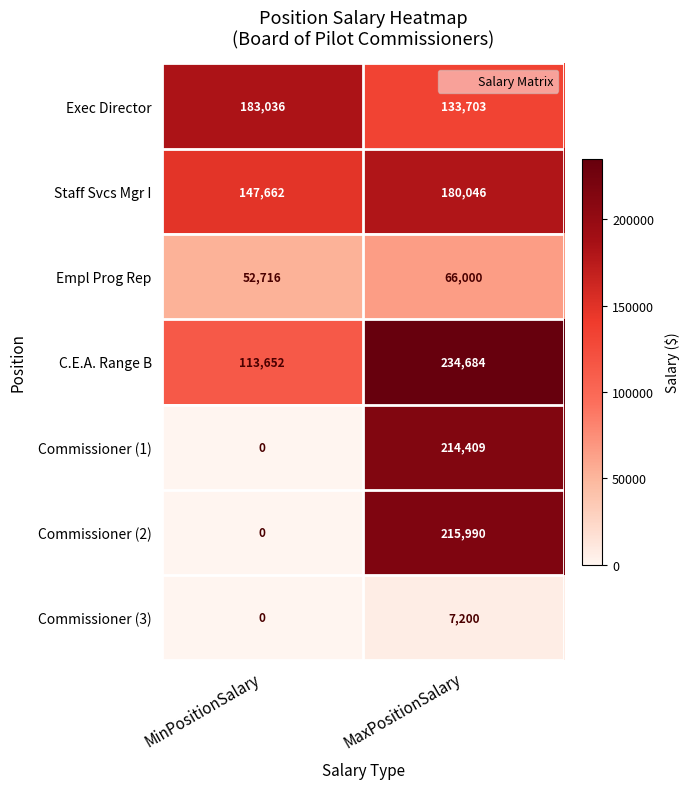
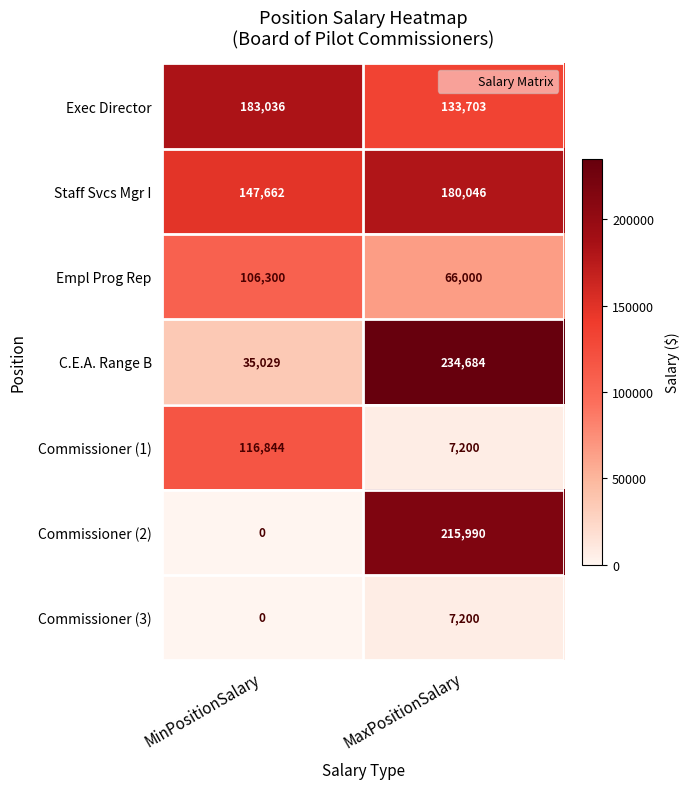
  {
    "Exec Director": {
      "MinPositionSalary": "183,036",
      "MaxPositionSalary": "133,703"
    },
    "Staff Svcs Mgr I": {
      "MinPositionSalary": "147,662",
      "MaxPositionSalary": "180,046"
    },
    "Empl Prog Rep": {
-     "MinPositionSalary": "52,716",
+     "MinPositionSalary": "106,300",
      "MaxPositionSalary": "66,000"
    },
    "C.E.A. Range B": {
-     "MinPositionSalary": "113,652",
+     "MinPositionSalary": "35,029",
      "MaxPositionSalary": "234,684"
    },
    "Commissioner (1)": {
-     "MinPositionSalary": "0",
-     "MaxPositionSalary": "214,409"
+     "MinPositionSalary": "116,844",
+     "MaxPositionSalary": "7,200"
    },
    "Commissioner (2)": {
      "MinPositionSalary": "0",
      "MaxPositionSalary": "215,990"
    },
    "Commissioner (3)": {
      "MinPositionSalary": "0",
      "MaxPositionSalary": "7,200"
    }
  }
